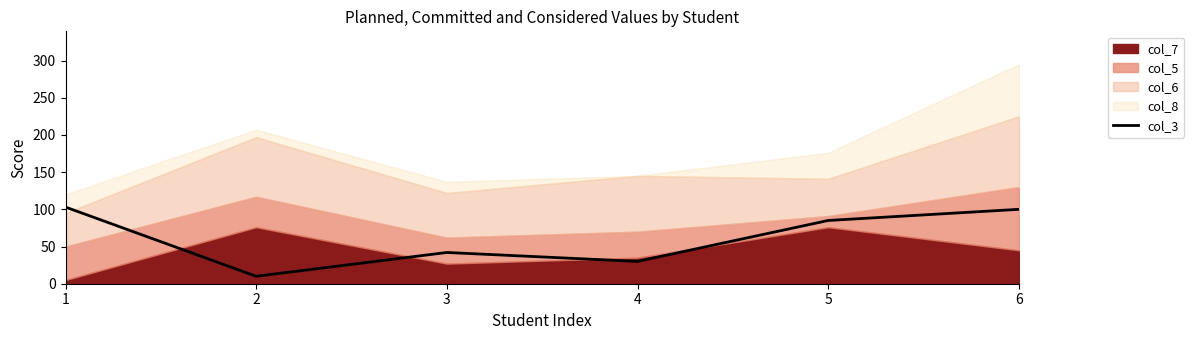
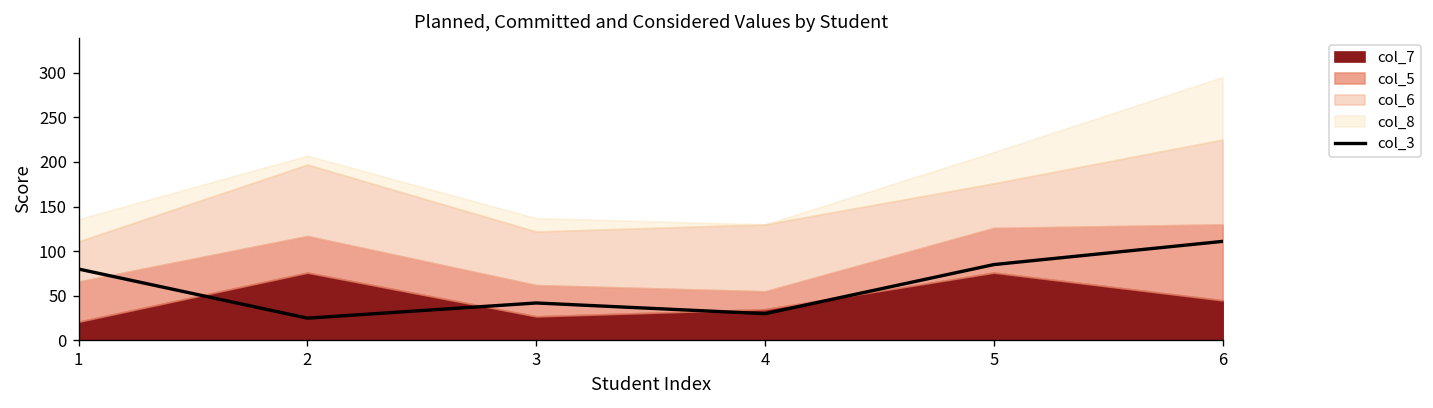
  {
    "col_3": {
-     "1": 100,
-     "2": 10,
+     "1": 80,
+     "2": 30,
      "3": 40,
      "4": 30,
      "5": 90,
-     "6": 100
+     "6": 110
    },
    "col_7": {
-     "1": 10,
+     "1": 20,
      "2": 80,
      "3": 30,
      "4": 40,
      "5": 80,
      "6": 50
    },
    "col_5": {
      "1": 50,
      "2": 40,
      "3": 40,
-     "4": 40,
-     "5": 20,
+     "4": 20,
+     "5": 50,
      "6": 90
    }
  }
